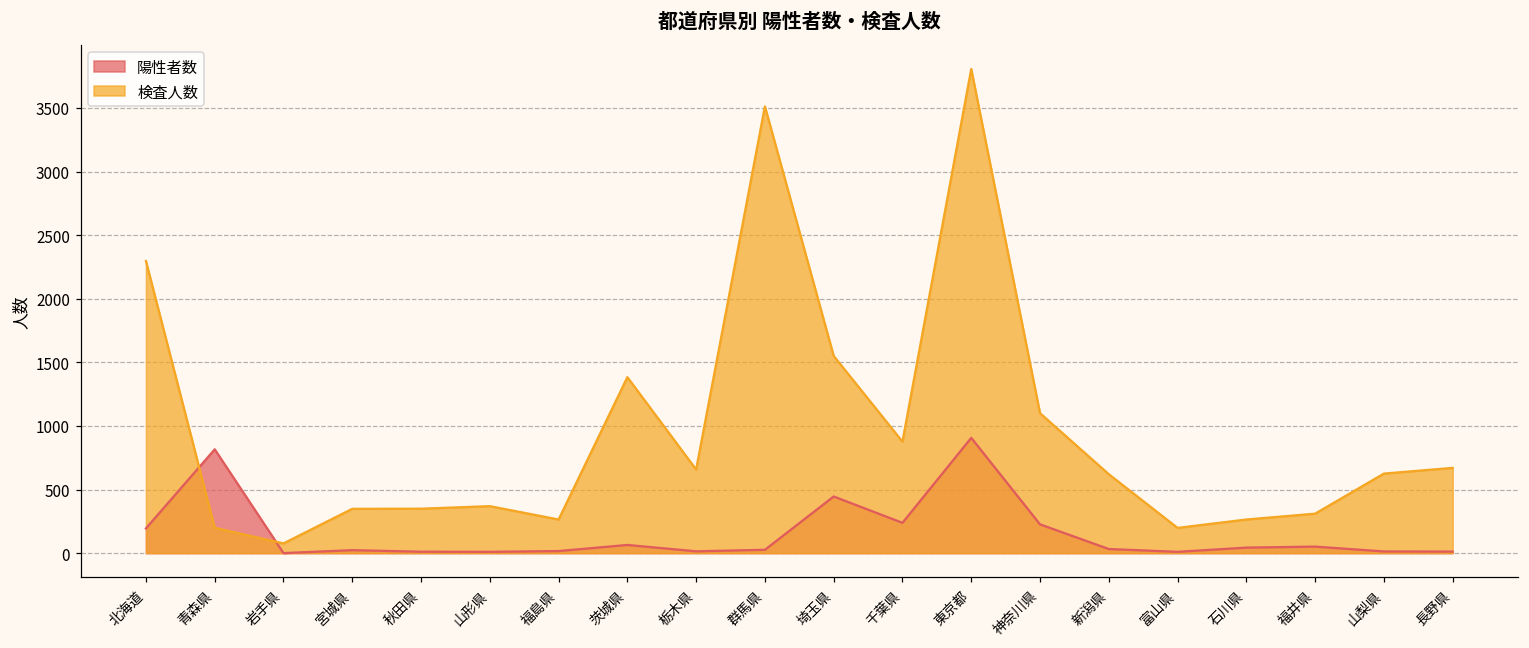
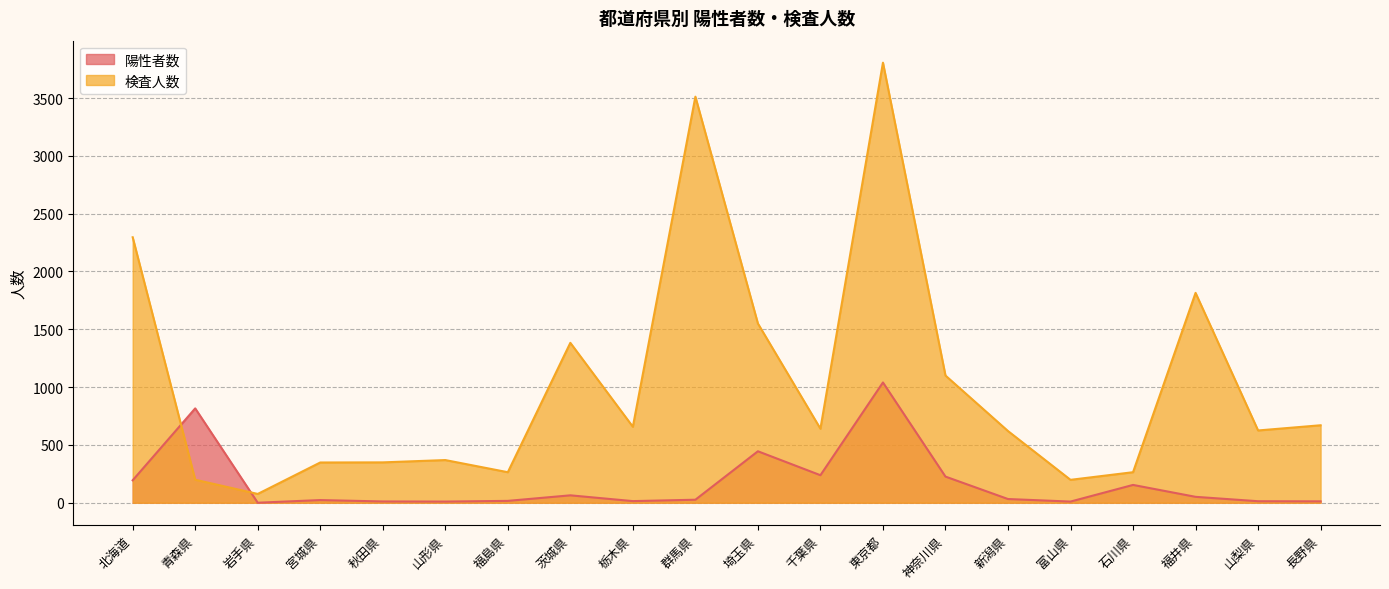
  {
    "陽性者数": {
      "北海道": 190,
      "青森県": 820,
      "岩手県": 0,
      "宮城県": 20,
      "秋田県": 10,
      "山形県": 10,
      "福島県": 20,
      "茨城県": 60,
      "栃木県": 10,
      "群馬県": 30,
      "埼玉県": 450,
      "千葉県": 240,
-     "東京都": 910,
+     "東京都": 1040,
      "神奈川県": 230,
      "新潟県": 30,
      "富山県": 10,
-     "石川県": 40,
+     "石川県": 150,
      "福井県": 50,
      "山梨県": 10,
      "長野県": 10
    },
    "検査人数": {
      "北海道": 2300,
      "青森県": 200,
      "岩手県": 80,
      "宮城県": 350,
      "秋田県": 350,
      "山形県": 370,
      "福島県": 260,
      "茨城県": 1380,
      "栃木県": 660,
      "群馬県": 3510,
      "埼玉県": 1550,
-     "千葉県": 880,
+     "千葉県": 640,
      "東京都": 3810,
      "神奈川県": 1100,
      "新潟県": 620,
      "富山県": 200,
      "石川県": 260,
-     "福井県": 310,
+     "福井県": 1820,
      "山梨県": 630,
      "長野県": 670
    }
  }
